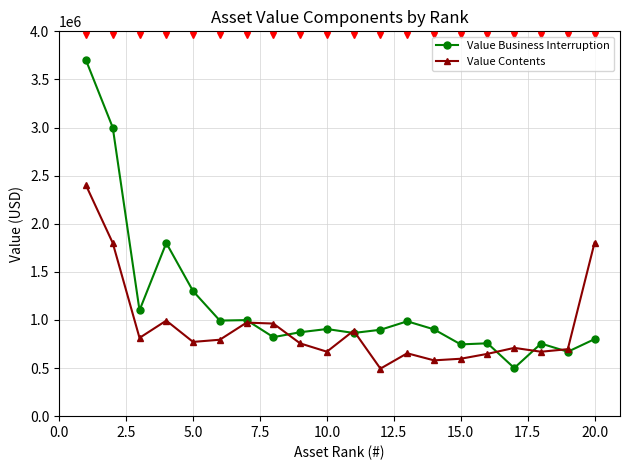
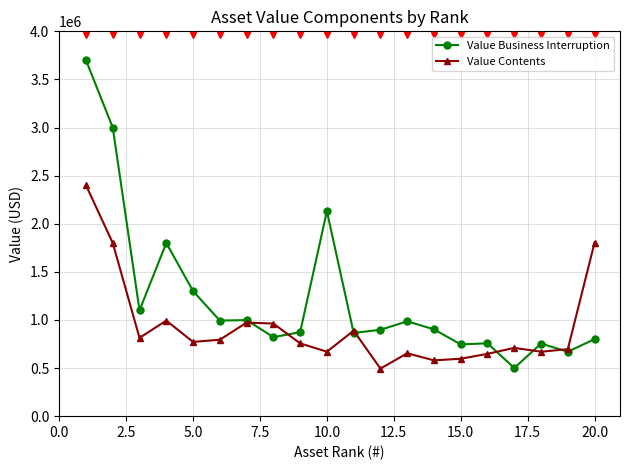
  {
    "Value Business Interruption": {
      "5.0": 1300000,
-     "10.0": 900000,
+     "10.0": 2100000,
      "15.0": 700000,
      "20.0": 800000
    },
    "Value Contents": {
      "5.0": 800000,
      "10.0": 700000,
      "15.0": 600000,
      "20.0": 1800000
    }
  }
